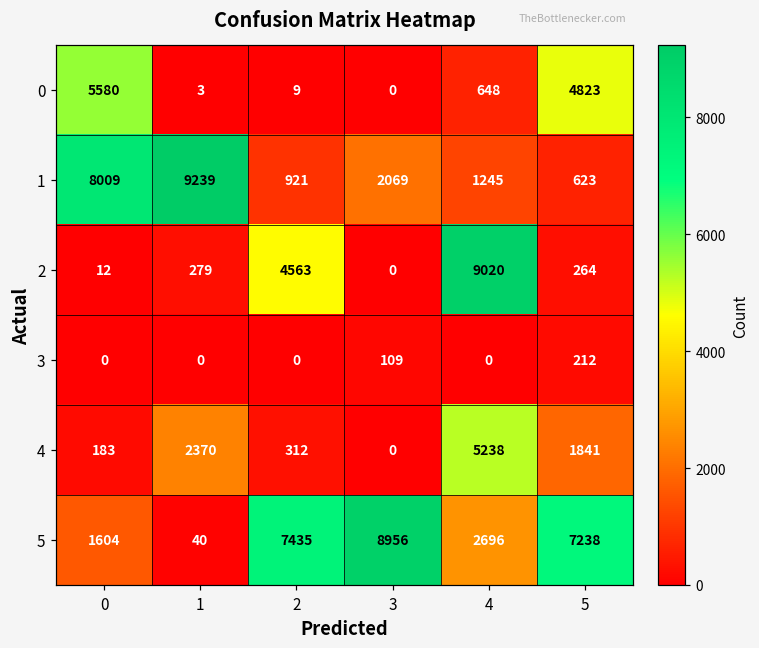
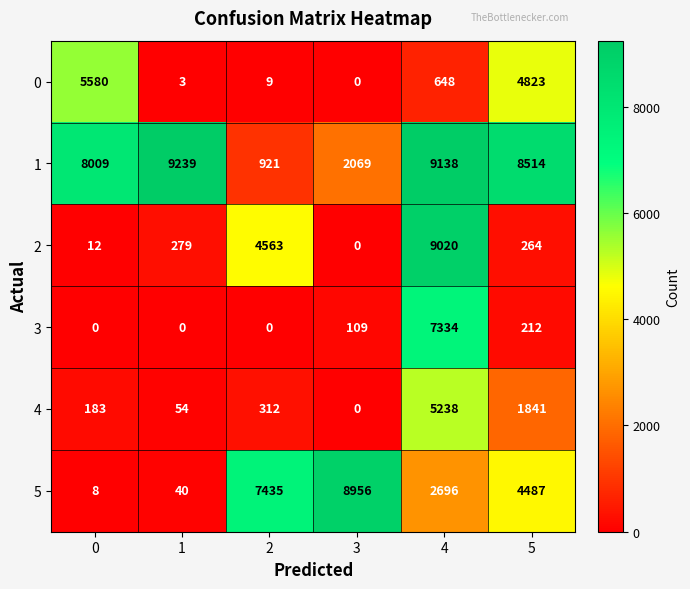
  {
    "0": {
      "0": 5580,
      "1": 3,
      "2": 9,
      "3": 0,
      "4": 648,
      "5": 4823
    },
    "1": {
      "0": 8009,
      "1": 9239,
      "2": 921,
      "3": 2069,
-     "4": 1245,
-     "5": 623
+     "4": 9138,
+     "5": 8514
    },
    "2": {
      "0": 12,
      "1": 279,
      "2": 4563,
      "3": 0,
      "4": 9020,
      "5": 264
    },
    "3": {
      "0": 0,
      "1": 0,
      "2": 0,
      "3": 109,
-     "4": 0,
+     "4": 7334,
      "5": 212
    },
    "4": {
      "0": 183,
-     "1": 2370,
+     "1": 54,
      "2": 312,
      "3": 0,
      "4": 5238,
      "5": 1841
    },
    "5": {
-     "0": 1604,
+     "0": 8,
      "1": 40,
      "2": 7435,
      "3": 8956,
      "4": 2696,
-     "5": 7238
+     "5": 4487
    }
  }
